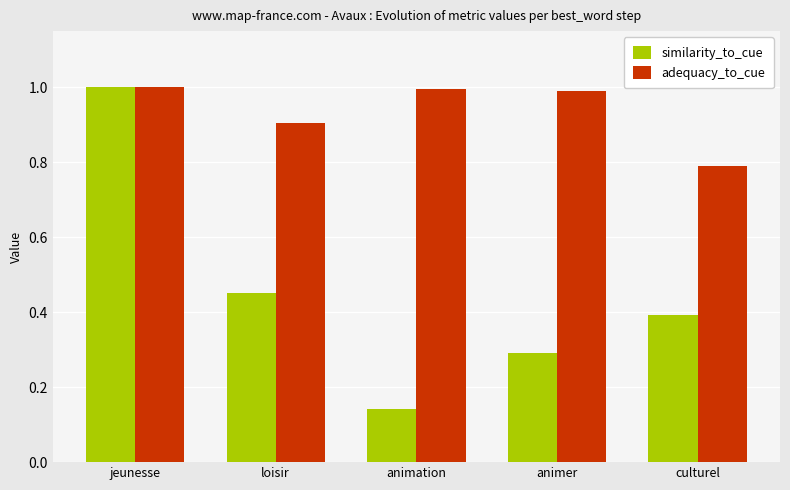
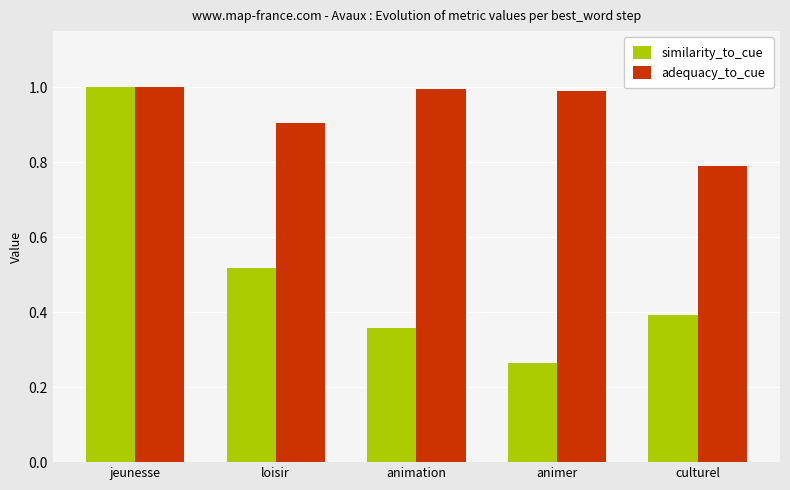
  {
    "similarity_to_cue": {
      "jeunesse": 1.00,
-     "loisir": 0.45,
-     "animation": 0.14,
-     "animer": 0.29,
+     "loisir": 0.52,
+     "animation": 0.36,
+     "animer": 0.26,
      "culturel": 0.39
    },
    "adequacy_to_cue": {
      "jeunesse": 1.00,
      "loisir": 0.91,
      "animation": 0.99,
      "animer": 0.99,
      "culturel": 0.79
    }
  }
